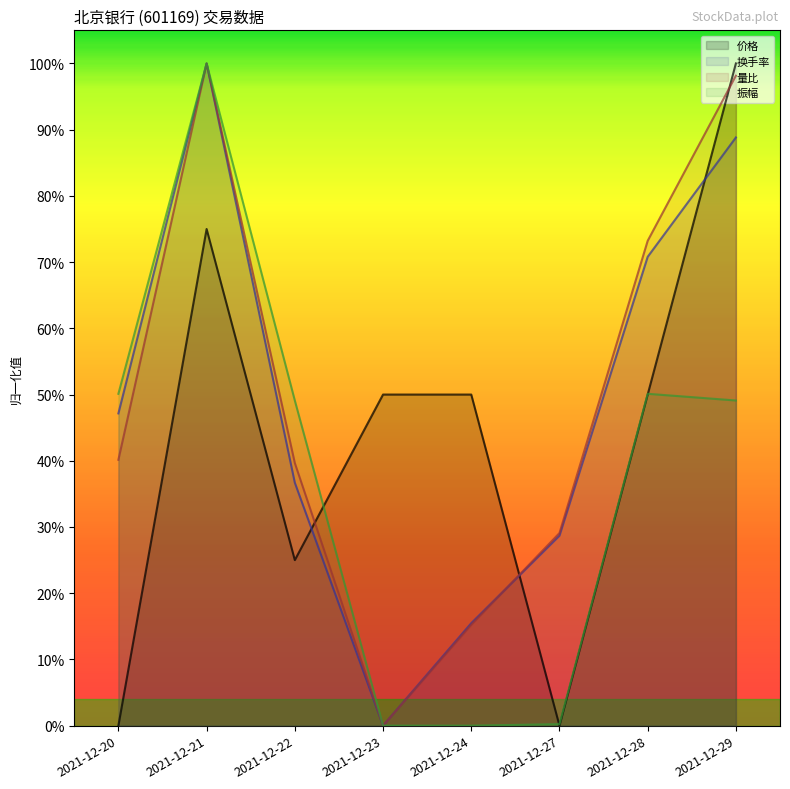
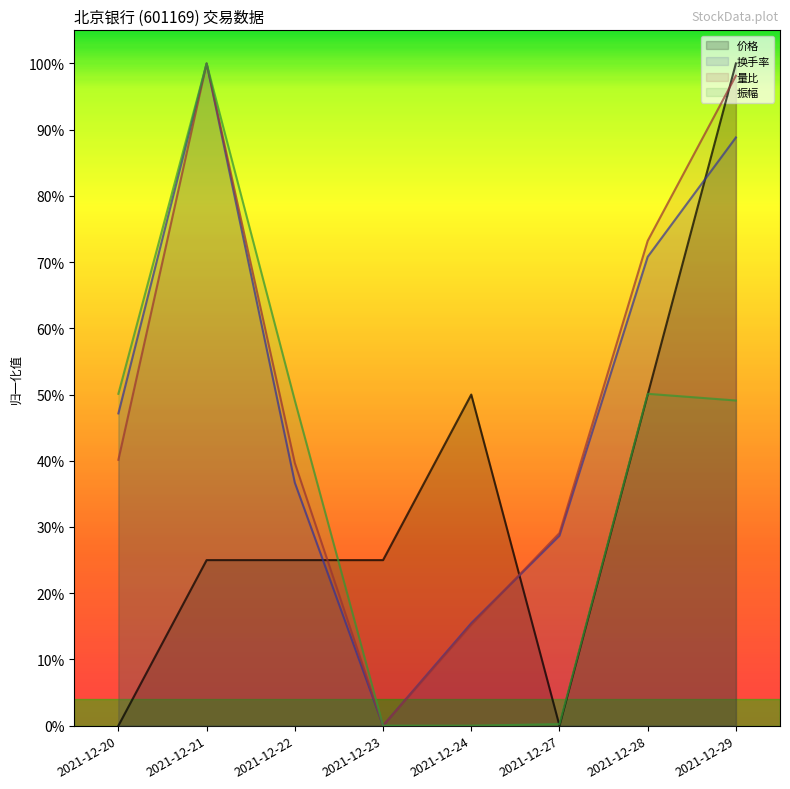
  {
    "价格": {
      "2021-12-20": "0%",
-     "2021-12-21": "75%",
+     "2021-12-21": "25%",
      "2021-12-22": "25%",
-     "2021-12-23": "50%",
+     "2021-12-23": "25%",
      "2021-12-24": "50%"
    }
  }
